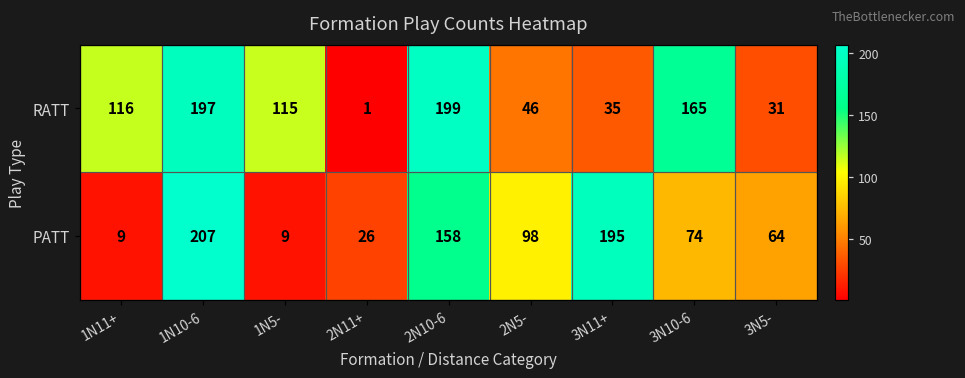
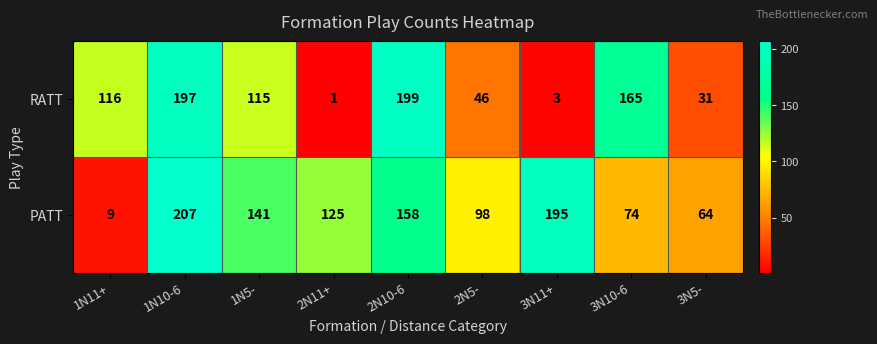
  {
    "RATT": {
      "1N11+": 116,
      "1N10-6": 197,
      "1N5-": 115,
      "2N11+": 1,
      "2N10-6": 199,
      "2N5-": 46,
-     "3N11+": 35,
+     "3N11+": 3,
      "3N10-6": 165,
      "3N5-": 31
    },
    "PATT": {
      "1N11+": 9,
      "1N10-6": 207,
-     "1N5-": 9,
-     "2N11+": 26,
+     "1N5-": 141,
+     "2N11+": 125,
      "2N10-6": 158,
      "2N5-": 98,
      "3N11+": 195,
      "3N10-6": 74,
      "3N5-": 64
    }
  }
